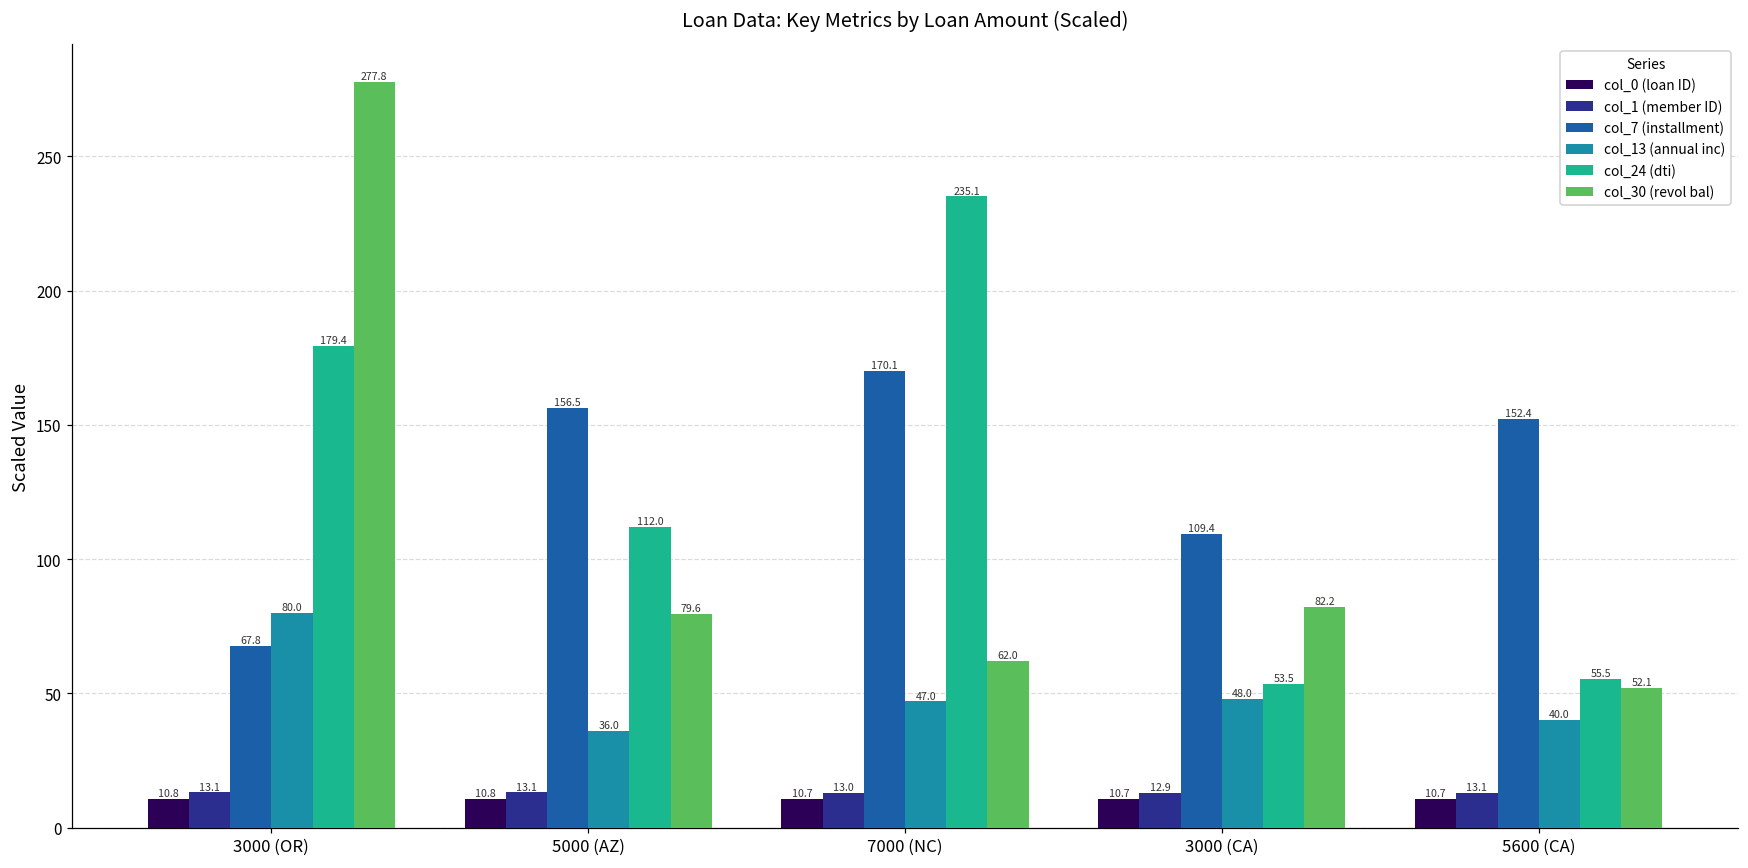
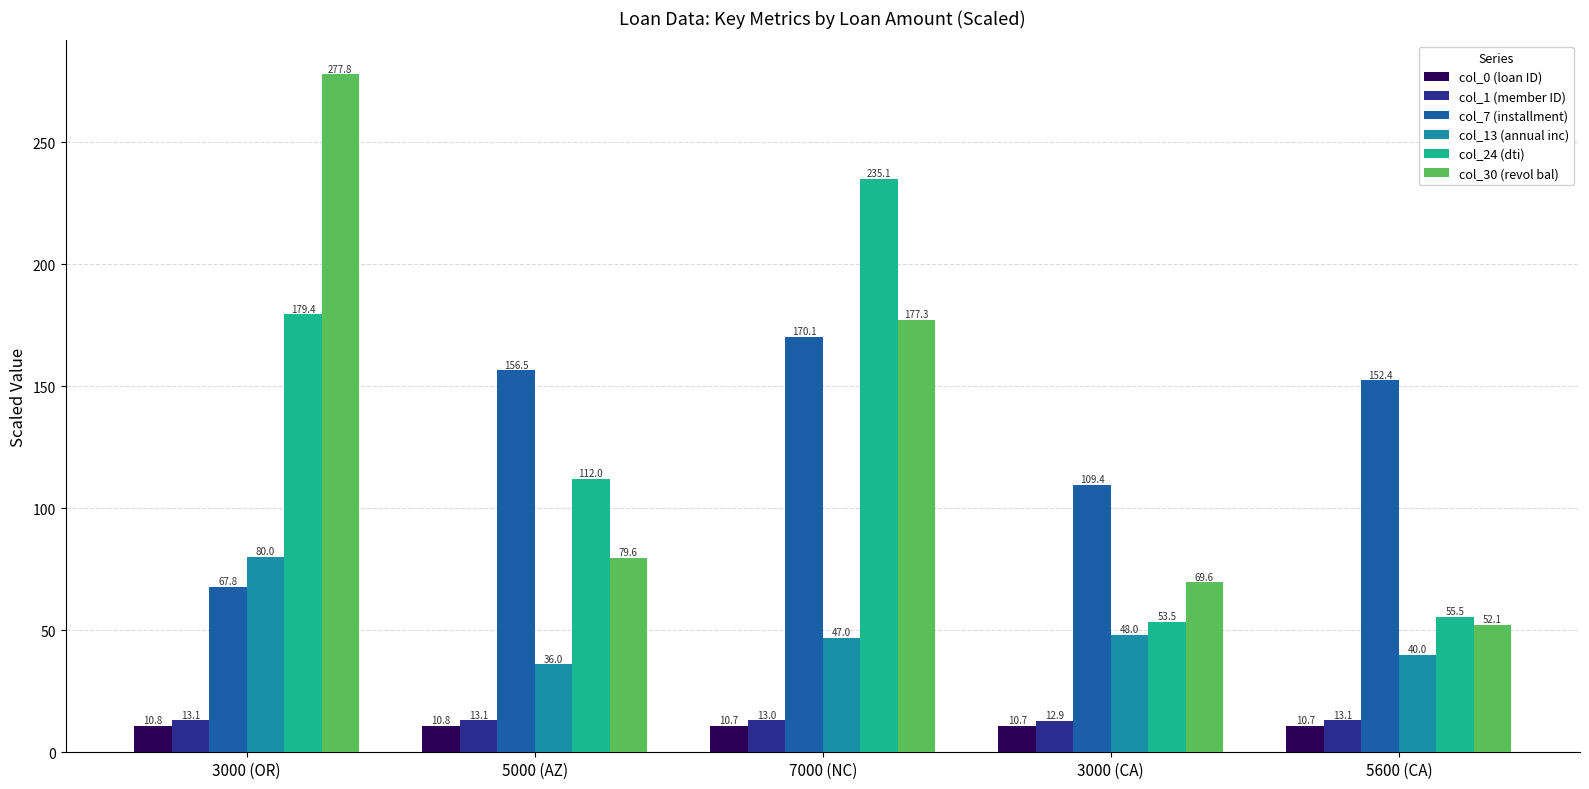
  {
    "col_0 (loan ID)": {
      "3000 (OR)": 10.8,
      "5000 (AZ)": 10.8,
      "7000 (NC)": 10.7,
      "3000 (CA)": 10.7,
      "5600 (CA)": 10.7
    },
    "col_30 (revol bal)": {
      "3000 (OR)": 277.8,
      "5000 (AZ)": 79.6,
-     "7000 (NC)": 62.0,
-     "3000 (CA)": 82.2,
+     "7000 (NC)": 177.3,
+     "3000 (CA)": 69.6,
      "5600 (CA)": 52.1
    }
  }
